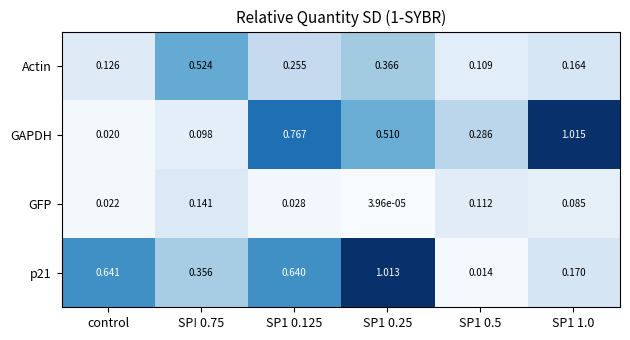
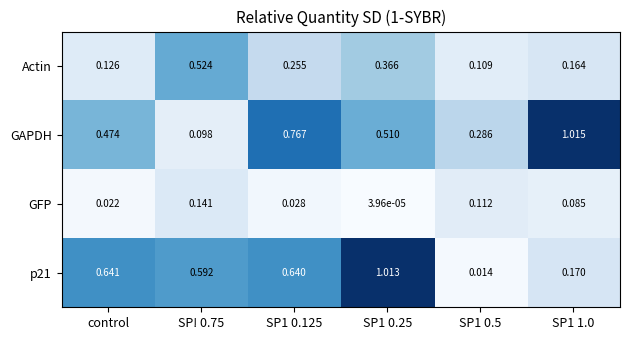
  {
    "Actin": {
      "control": "0.126",
      "SP! 0.75": "0.524",
      "SP1 0.125": "0.255",
      "SP1 0.25": "0.366",
      "SP1 0.5": "0.109",
      "SP1 1.0": "0.164"
    },
    "GAPDH": {
-     "control": "0.020",
+     "control": "0.474",
      "SP! 0.75": "0.098",
      "SP1 0.125": "0.767",
      "SP1 0.25": "0.510",
      "SP1 0.5": "0.286",
      "SP1 1.0": "1.015"
    },
    "GFP": {
      "control": "0.022",
      "SP! 0.75": "0.141",
      "SP1 0.125": "0.028",
      "SP1 0.25": "3.96e-05",
      "SP1 0.5": "0.112",
      "SP1 1.0": "0.085"
    },
    "p21": {
      "control": "0.641",
-     "SP! 0.75": "0.356",
+     "SP! 0.75": "0.592",
      "SP1 0.125": "0.640",
      "SP1 0.25": "1.013",
      "SP1 0.5": "0.014",
      "SP1 1.0": "0.170"
    }
  }
